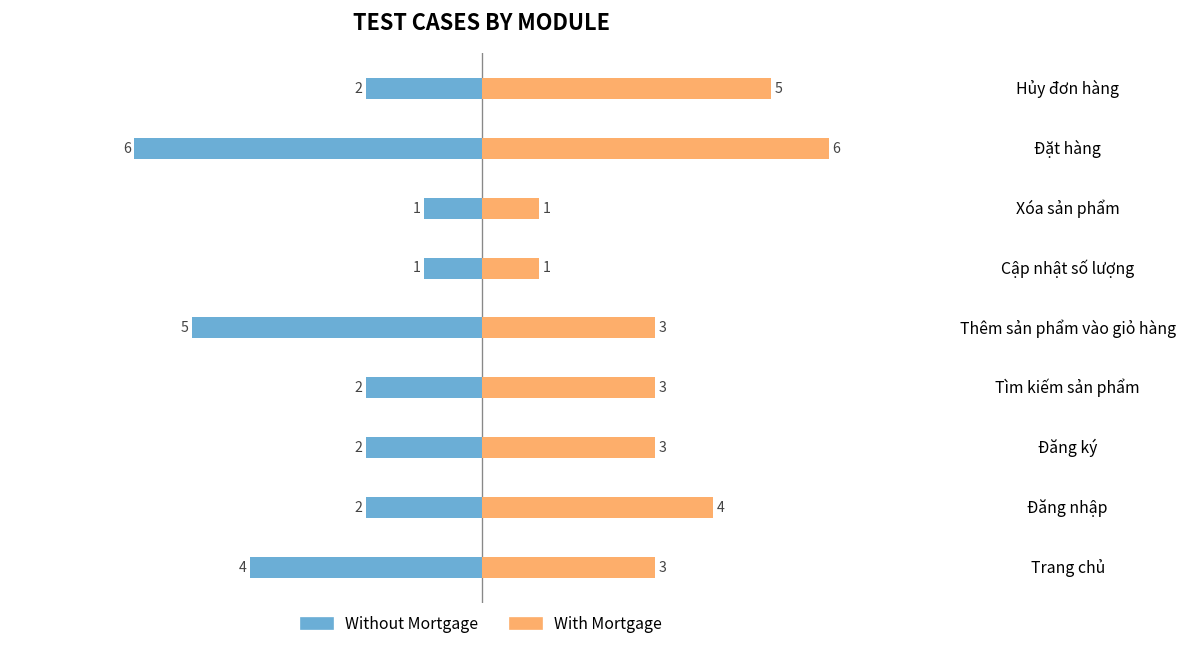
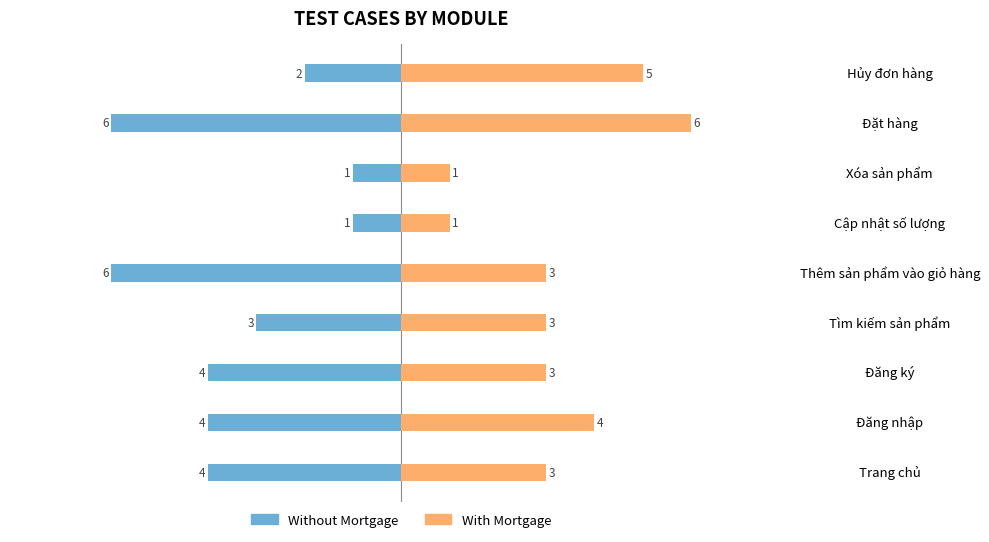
  {
    "Without Mortgage": {
-     "Thêm sản phẩm vào giỏ hàng": 5,
-     "Tìm kiếm sản phẩm": 2,
-     "Đăng ký": 2,
-     "Đăng nhập": 2
+     "Thêm sản phẩm vào giỏ hàng": 6,
+     "Tìm kiếm sản phẩm": 3,
+     "Đăng ký": 4,
+     "Đăng nhập": 4
    },
    "With Mortgage": {
      "Hủy đơn hàng": 5,
      "Đặt hàng": 6,
      "Xóa sản phẩm": 1,
      "Cập nhật số lượng": 1,
      "Thêm sản phẩm vào giỏ hàng": 3,
      "Tìm kiếm sản phẩm": 3,
      "Đăng ký": 3,
      "Đăng nhập": 4,
      "Trang chủ": 3
    }
  }
